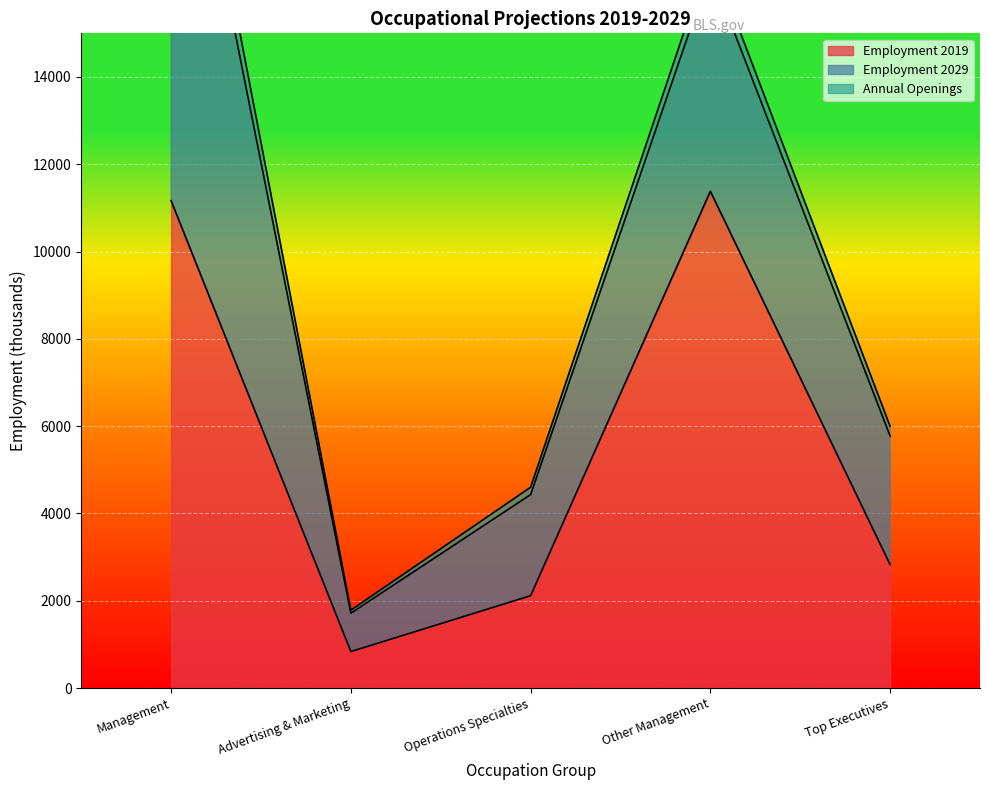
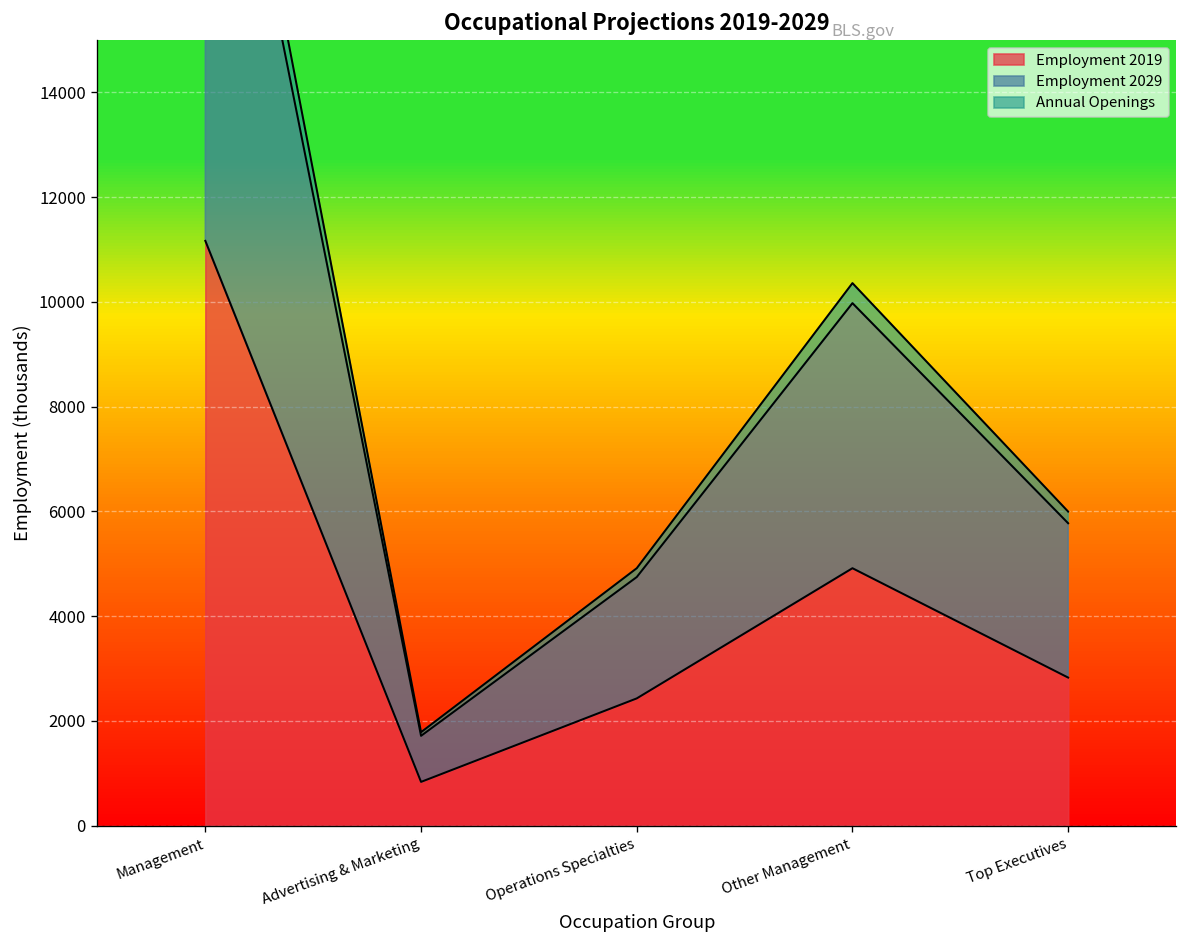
  {
    "Employment 2019": {
      "Management": 11200,
      "Advertising & Marketing": 800,
-     "Operations Specialties": 2100,
-     "Other Management": 11400,
+     "Operations Specialties": 2400,
+     "Other Management": 4900,
      "Top Executives": 2800
    }
  }
